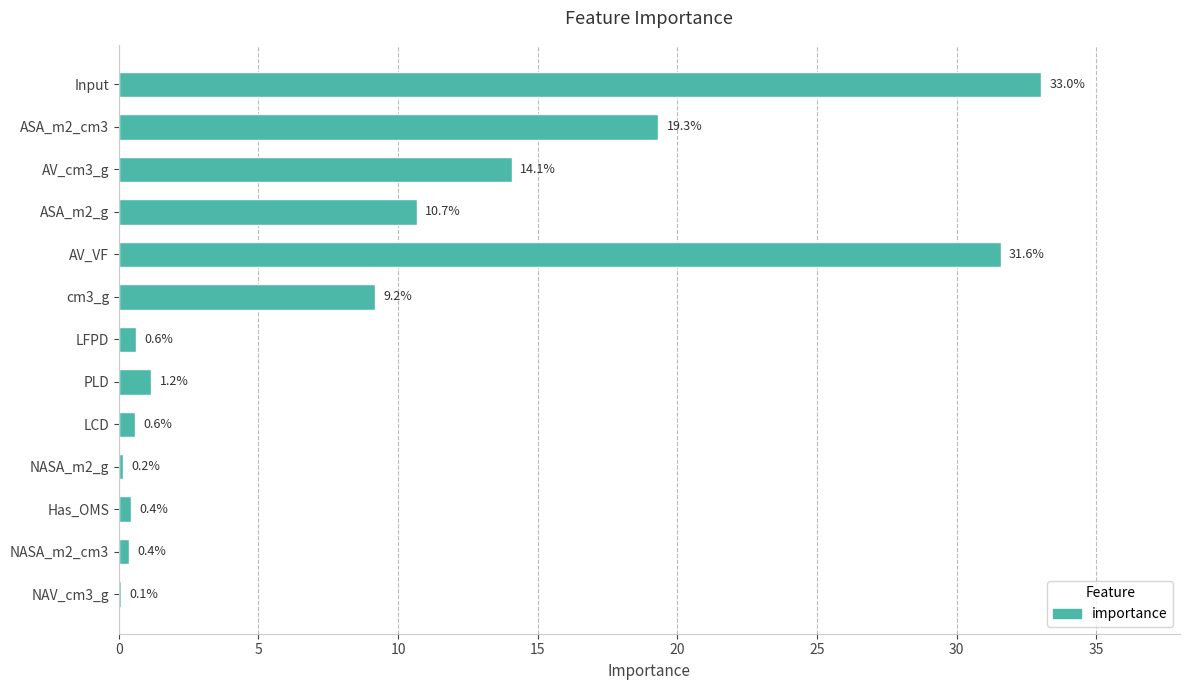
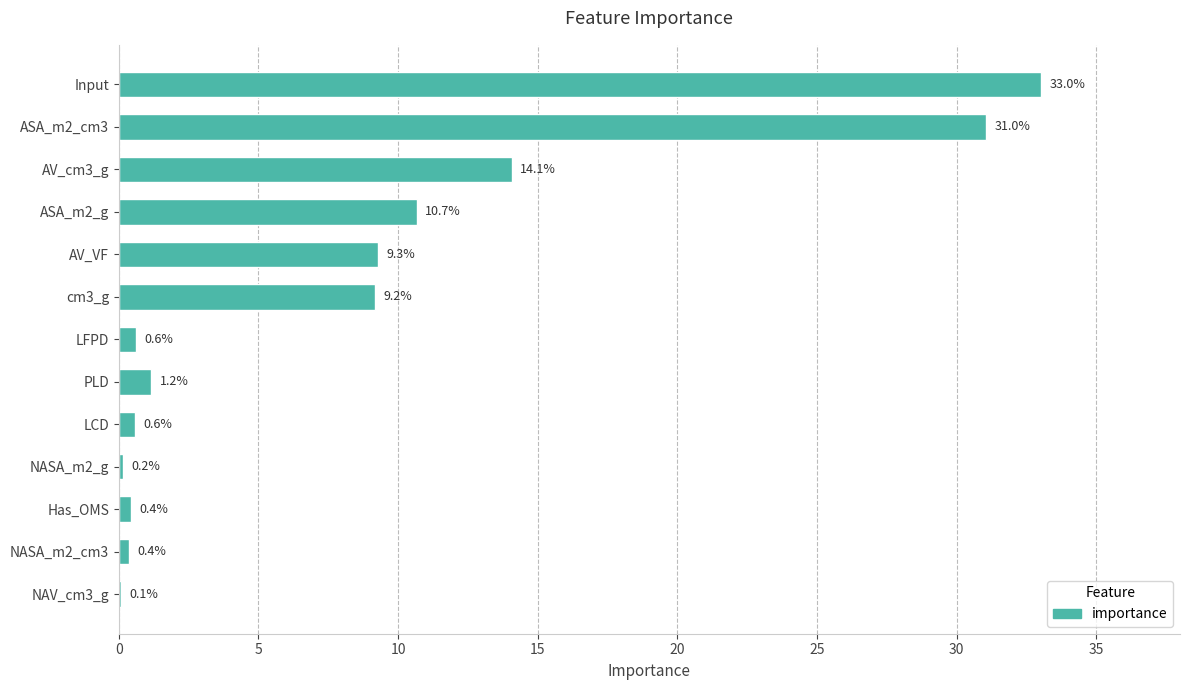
  {
    "Input": "33.0%",
-   "ASA_m2_cm3": "19.3%",
+   "ASA_m2_cm3": "31.0%",
    "AV_cm3_g": "14.1%",
    "ASA_m2_g": "10.7%",
-   "AV_VF": "31.6%",
+   "AV_VF": "9.3%",
    "cm3_g": "9.2%",
    "LFPD": "0.6%",
    "PLD": "1.2%",
    "LCD": "0.6%",
    "NASA_m2_g": "0.2%",
    "Has_OMS": "0.4%",
    "NASA_m2_cm3": "0.4%",
    "NAV_cm3_g": "0.1%"
  }
